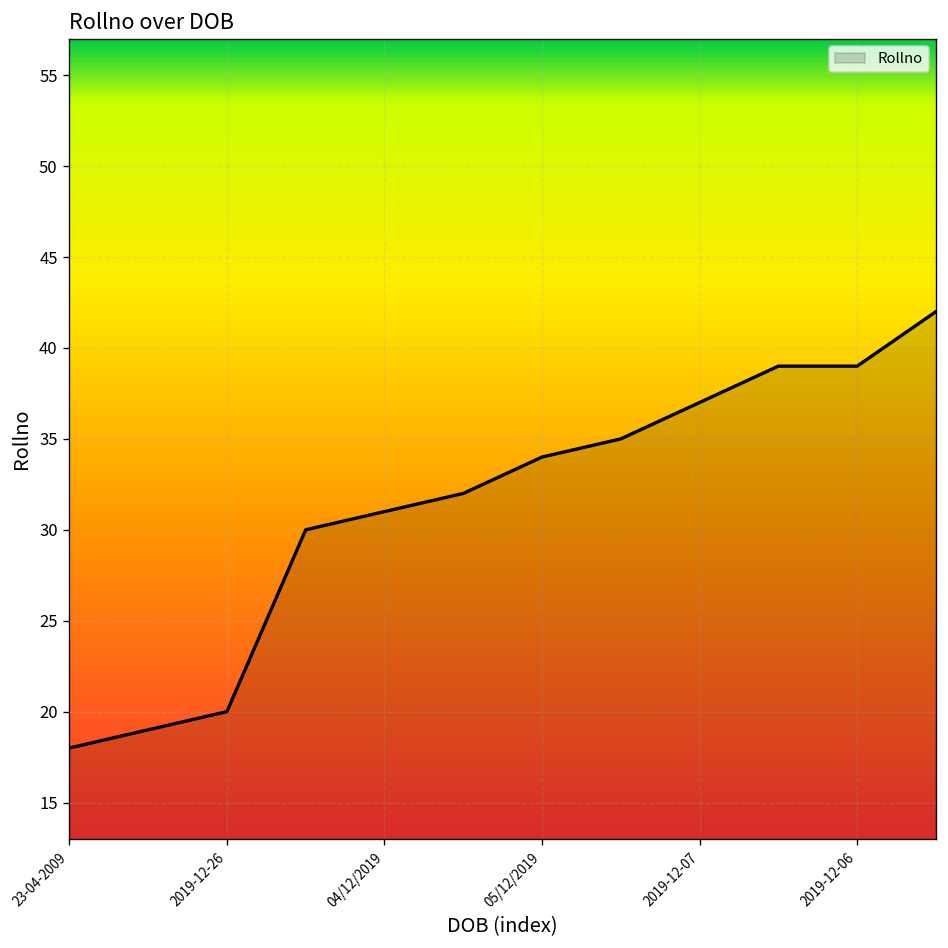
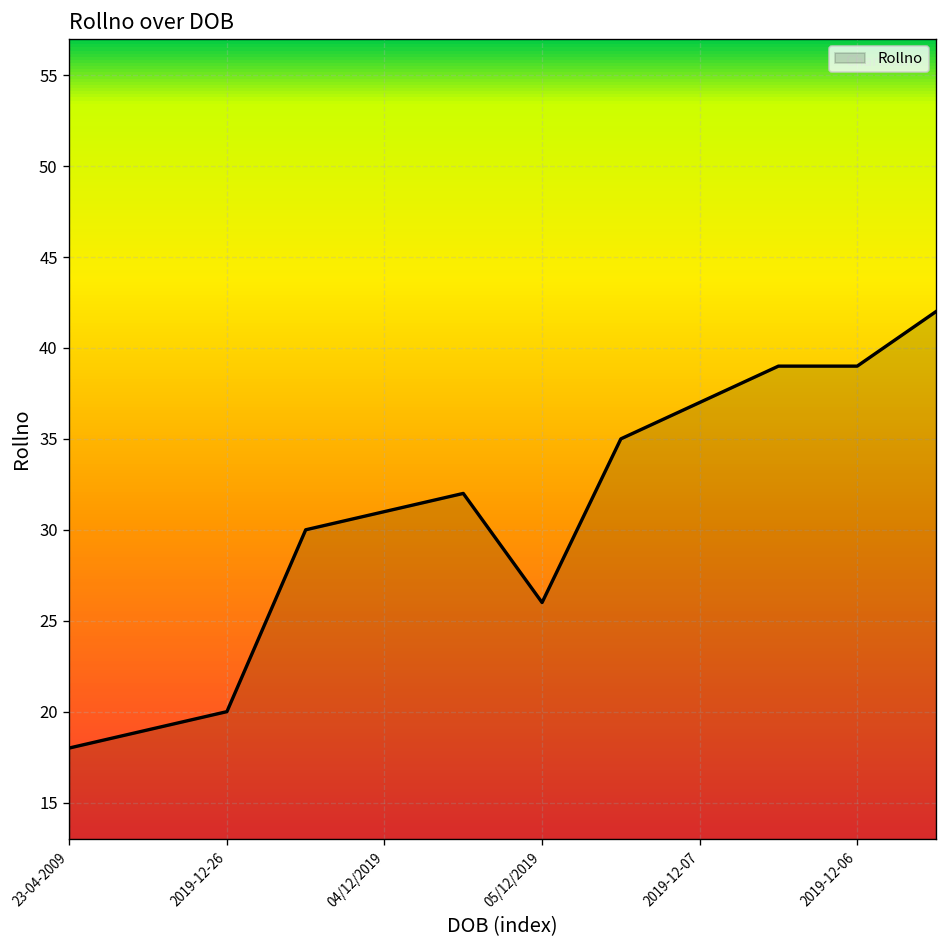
  {
    "2019-12-26": 20,
-   "05/12/2019": 34,
+   "05/12/2019": 26,
    "2019-12-07": 37,
    "2019-12-06": 39
  }
